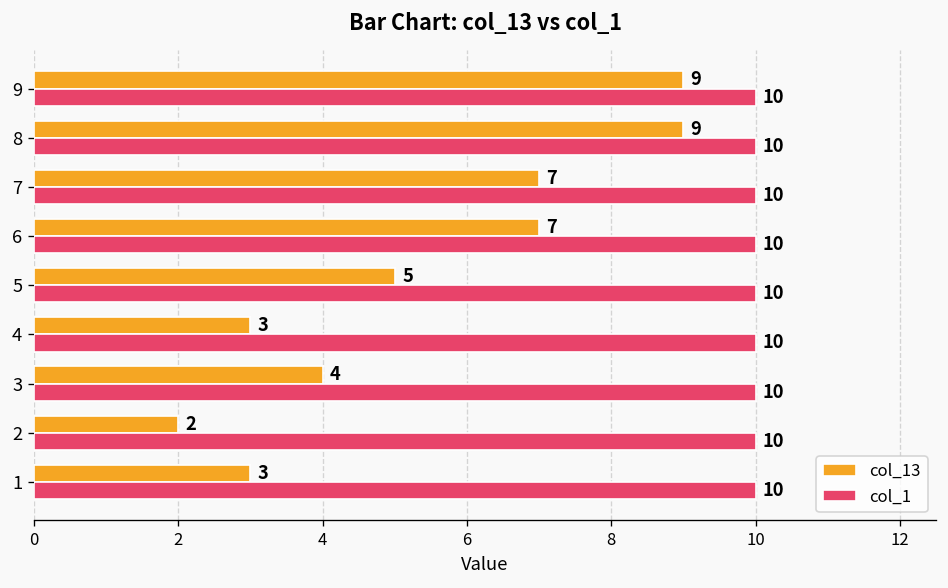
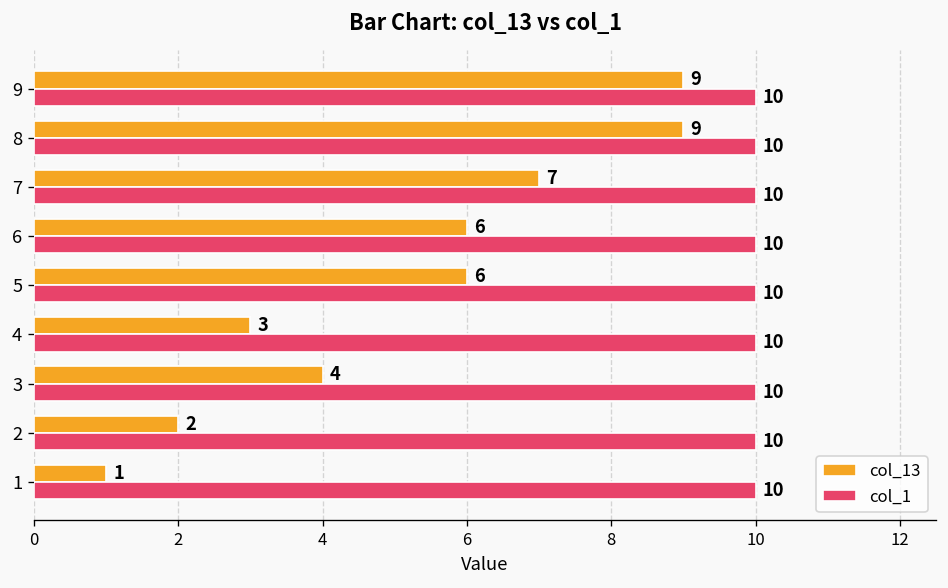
  {
    "col_13": {
      "9": 9,
      "8": 9,
      "7": 7,
-     "6": 7,
-     "5": 5,
+     "6": 6,
+     "5": 6,
      "4": 3,
      "3": 4,
      "2": 2,
-     "1": 3
+     "1": 1
    },
    "col_1": {
      "9": 10,
      "8": 10,
      "7": 10,
      "6": 10,
      "5": 10,
      "4": 10,
      "3": 10,
      "2": 10,
      "1": 10
    }
  }
